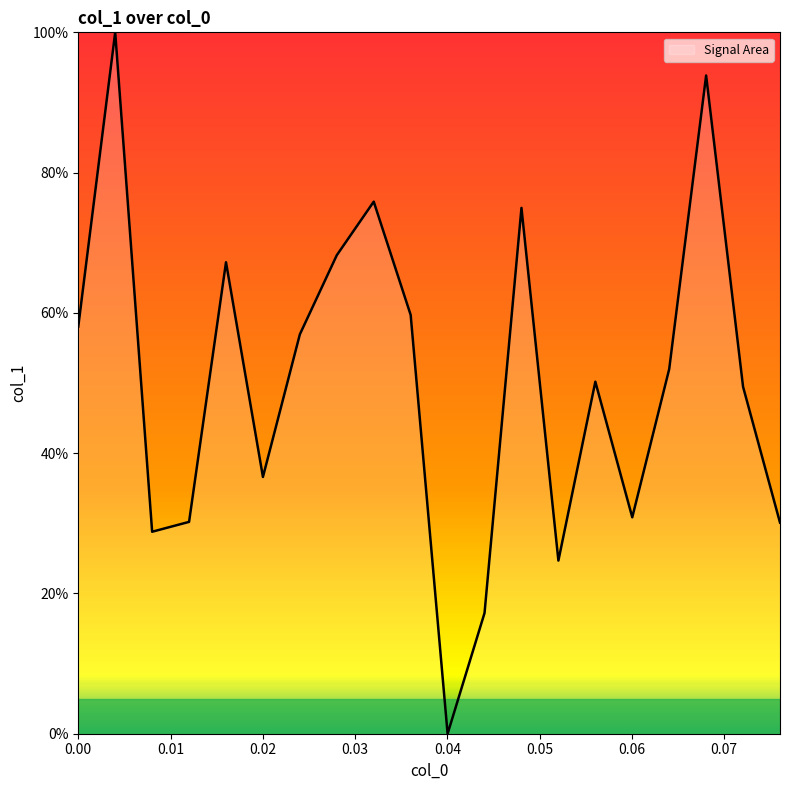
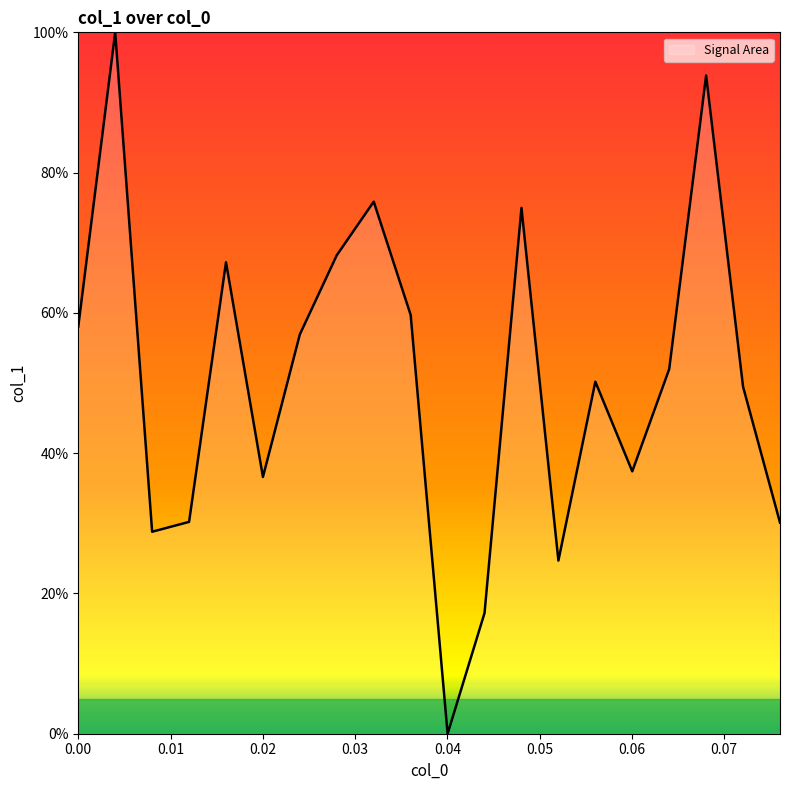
  {
    "0.00": "58%",
    "0.02": "37%",
-   "0.06": "31%"
+   "0.06": "37%"
  }
